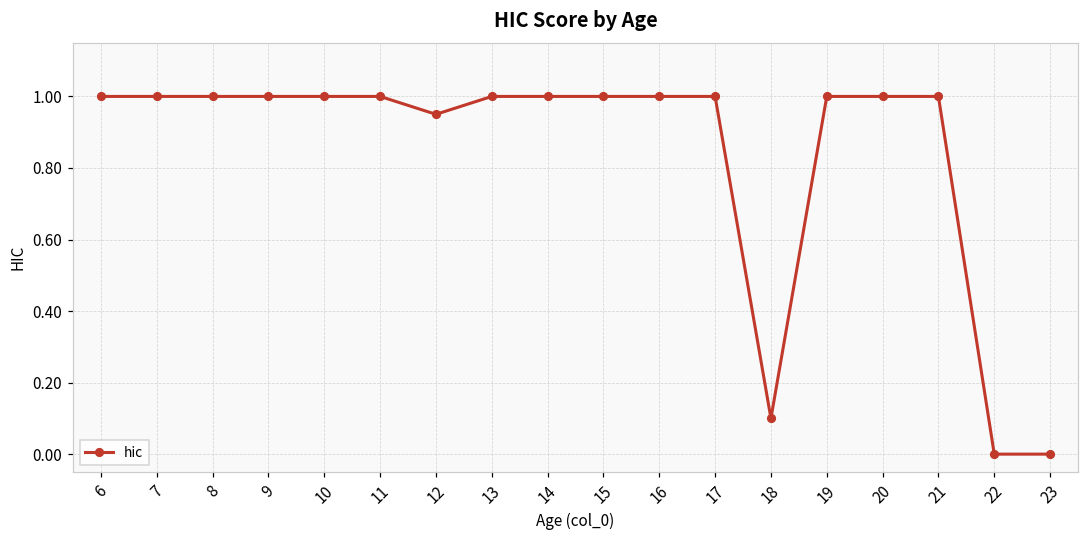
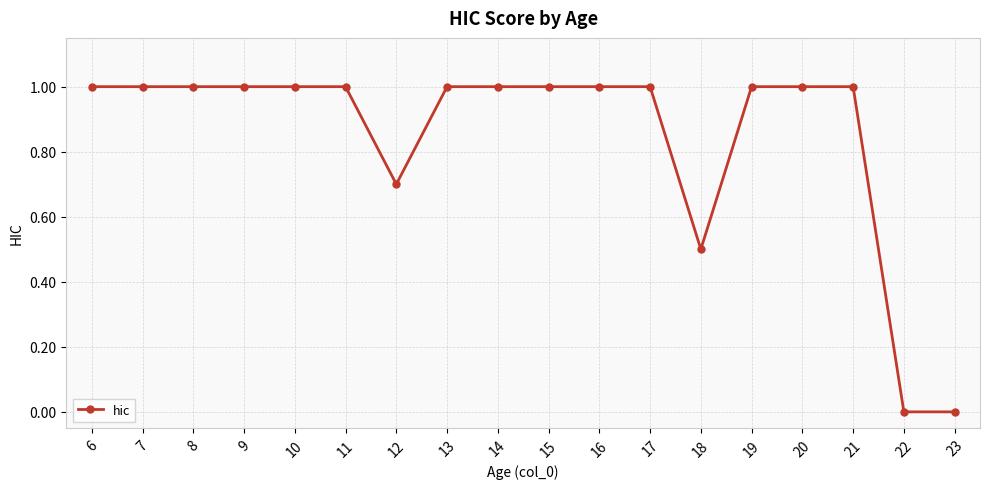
  {
    "6": 1.00,
    "7": 1.00,
    "8": 1.00,
    "9": 1.00,
    "10": 1.00,
    "11": 1.00,
-   "12": 0.95,
+   "12": 0.70,
    "13": 1.00,
    "14": 1.00,
    "15": 1.00,
    "16": 1.00,
    "17": 1.00,
-   "18": 0.1,
+   "18": 0.5,
    "19": 1.00,
    "20": 1.00,
    "21": 1.00,
    "22": 0.00,
    "23": 0.00
  }
